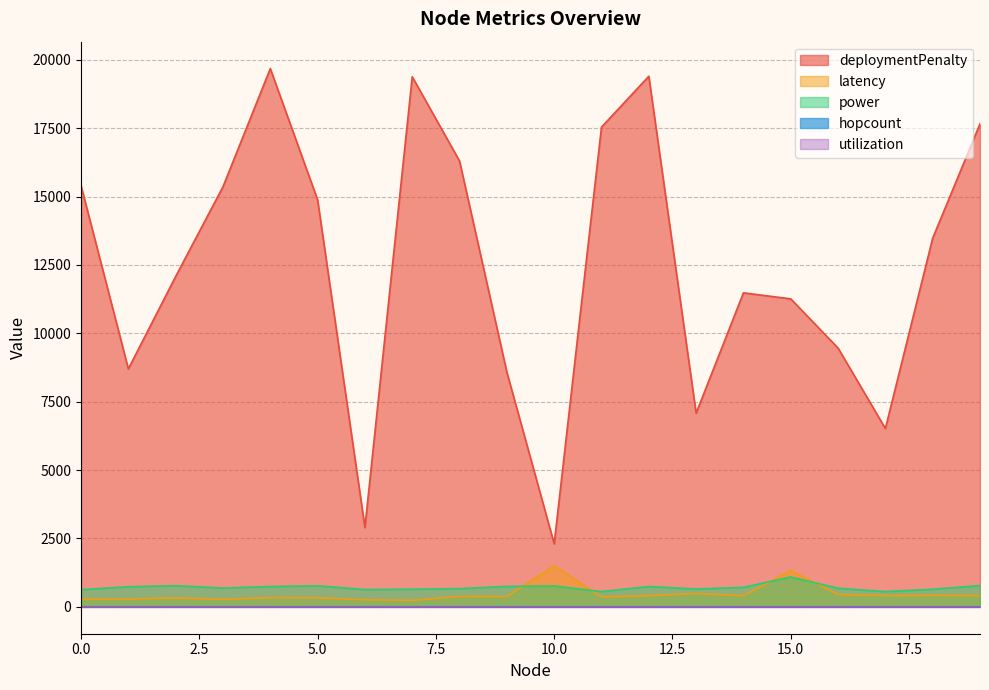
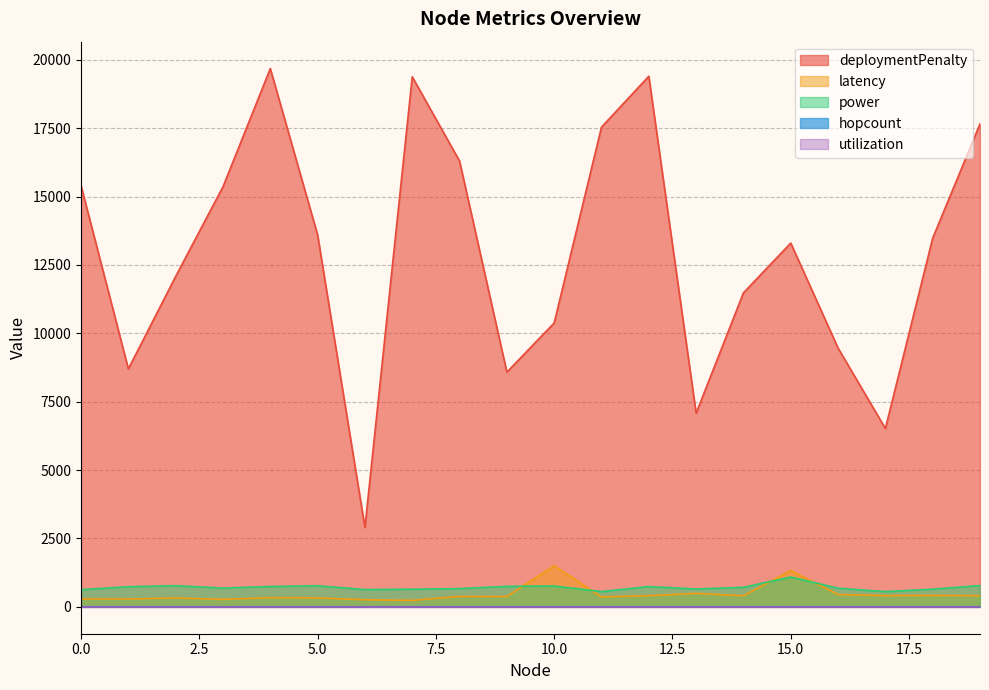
  {
    "deploymentPenalty": {
      "0.0": 15400,
-     "5.0": 14900,
-     "10.0": 2300,
-     "15.0": 11300
+     "5.0": 13600,
+     "10.0": 10400,
+     "15.0": 13300
    },
    "latency": {
      "0.0": 300,
      "5.0": 300,
      "10.0": 1500,
      "15.0": 1300
    },
    "power": {
      "0.0": 600,
      "5.0": 800,
      "10.0": 800,
      "15.0": 1100
    },
    "utilization": {
      "0.0": 0,
      "5.0": 0,
      "10.0": 0,
      "15.0": 0
    }
  }
